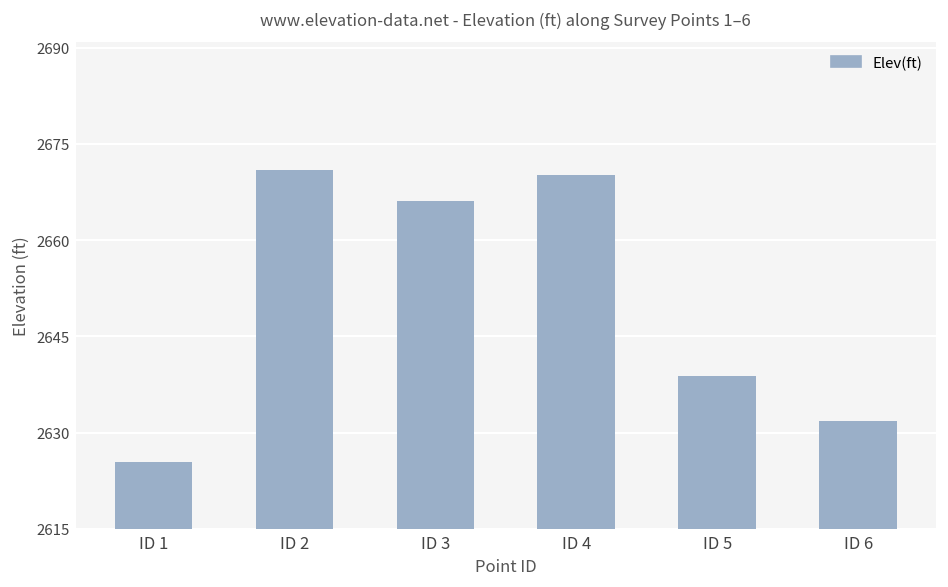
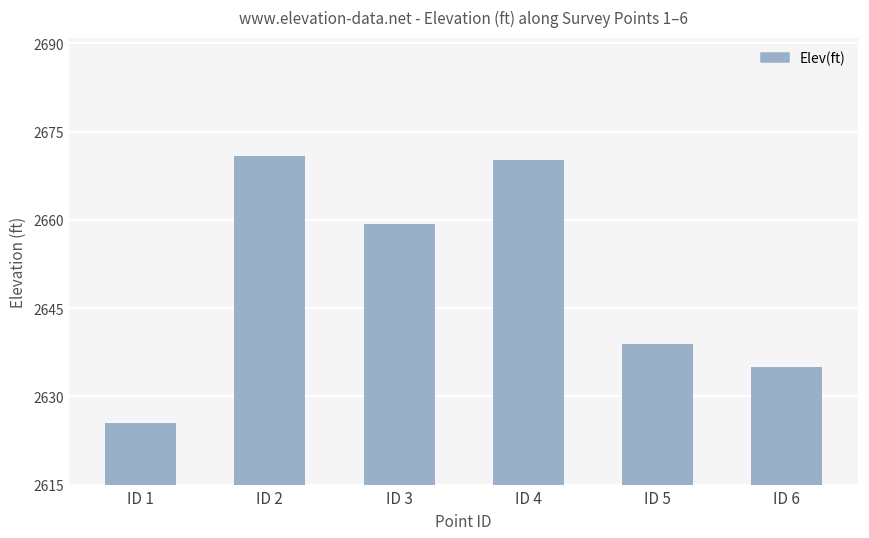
  {
    "ID 1": 2626,
    "ID 2": 2671,
-   "ID 3": 2666,
+   "ID 3": 2659,
    "ID 4": 2670,
    "ID 5": 2639,
-   "ID 6": 2632
+   "ID 6": 2635
  }
